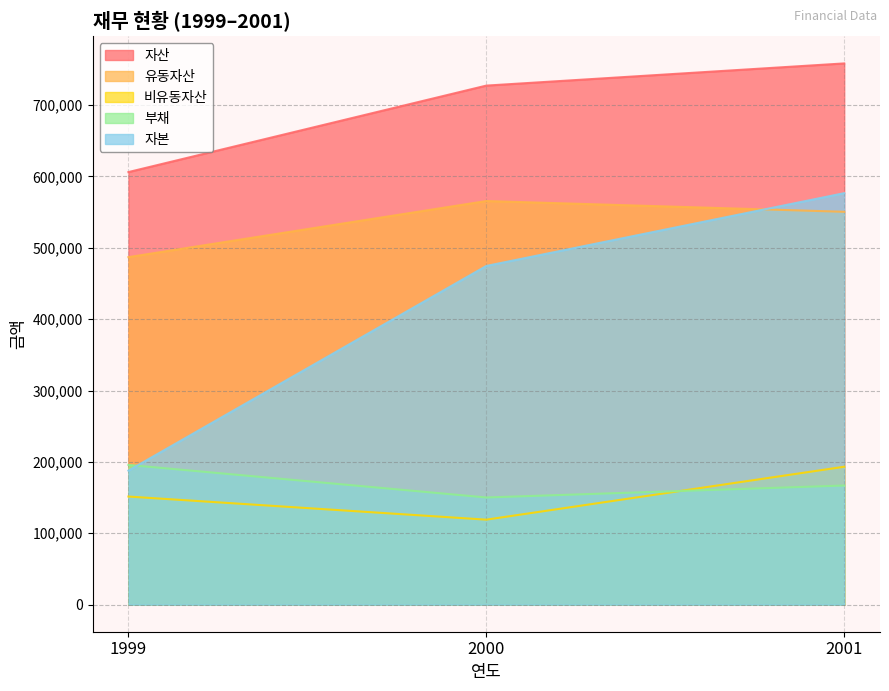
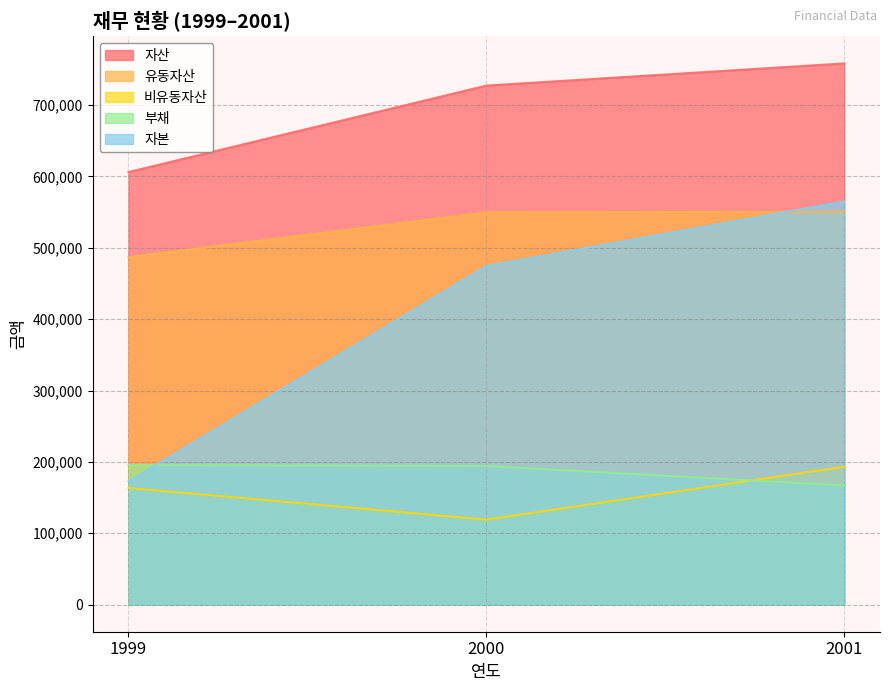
  {
    "자산": {
      "1999": "610,000",
      "2000": "730,000",
      "2001": "760,000"
    },
    "유동자산": {
      "1999": "490,000",
-     "2000": "570,000",
+     "2000": "550,000",
      "2001": "550,000"
    },
    "비유동자산": {
-     "1999": "150,000",
+     "1999": "160,000",
      "2000": "120,000",
      "2001": "190,000"
    },
    "부채": {
      "1999": "200,000",
-     "2000": "150,000",
+     "2000": "190,000",
      "2001": "170,000"
    },
    "자본": {
-     "1999": "190,000",
+     "1999": "170,000",
      "2000": "470,000",
-     "2001": "580,000"
+     "2001": "560,000"
    }
  }
